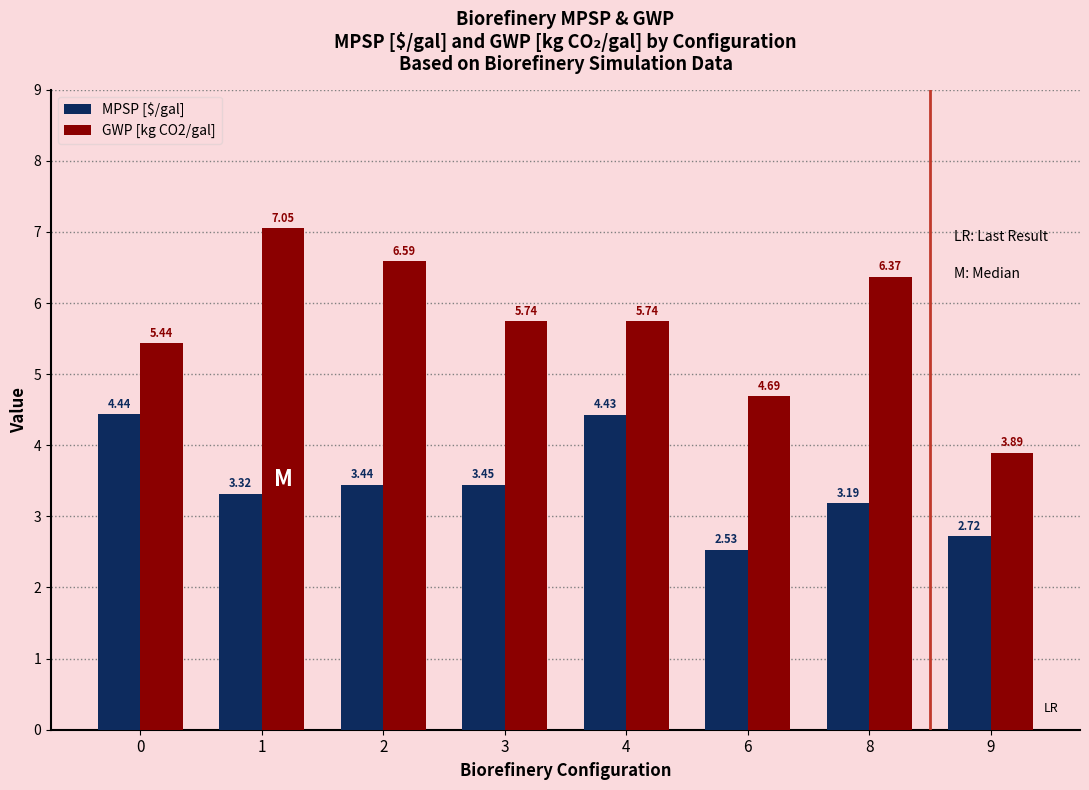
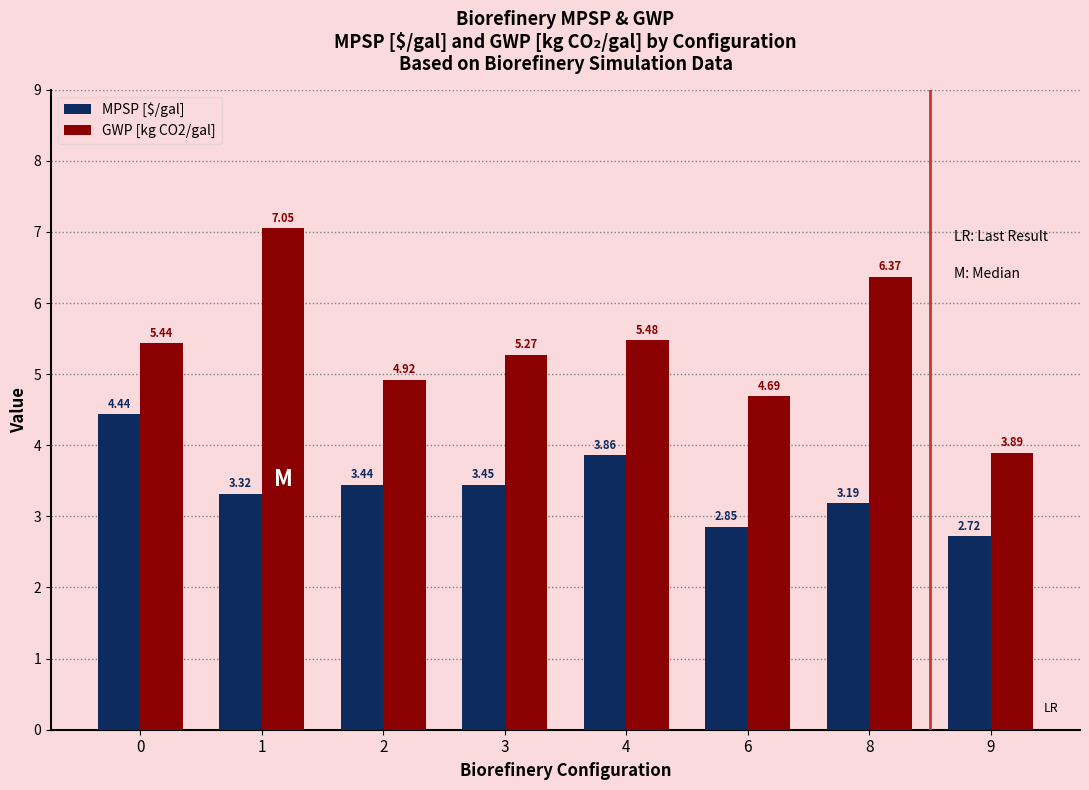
  {
    "MPSP [$/gal]": {
      "0": 4.44,
      "1": 3.32,
      "2": 3.44,
      "3": 3.45,
-     "4": 4.43,
-     "6": 2.53,
+     "4": 3.86,
+     "6": 2.85,
      "8": 3.19,
      "9": 2.72
    },
    "GWP [kg CO2/gal]": {
      "0": 5.44,
      "1": 7.05,
-     "2": 6.59,
-     "3": 5.74,
-     "4": 5.74,
+     "2": 4.92,
+     "3": 5.27,
+     "4": 5.48,
      "6": 4.69,
      "8": 6.37,
      "9": 3.89
    }
  }
